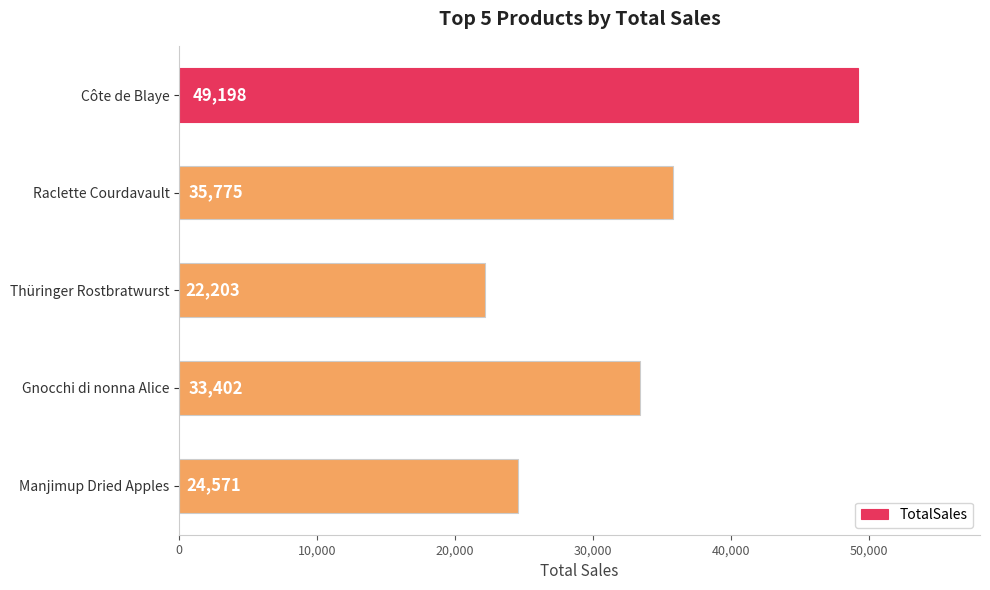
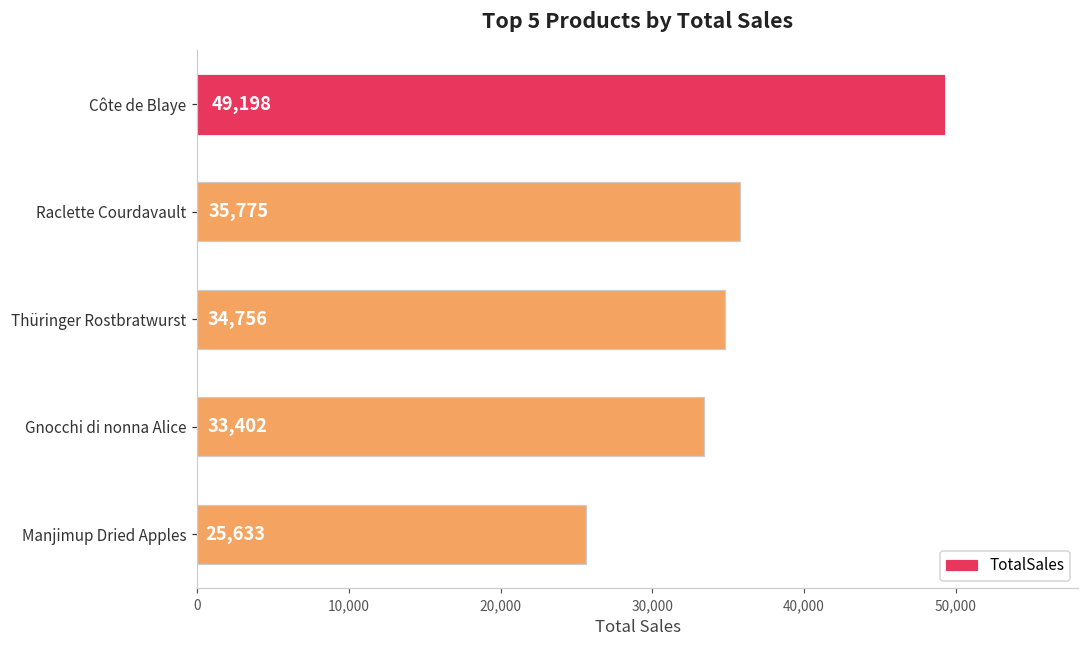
  {
    "Côte de Blaye": "49,198",
    "Raclette Courdavault": "35,775",
-   "Thüringer Rostbratwurst": "22,203",
+   "Thüringer Rostbratwurst": "34,756",
    "Gnocchi di nonna Alice": "33,402",
-   "Manjimup Dried Apples": "24,571"
+   "Manjimup Dried Apples": "25,633"
  }
